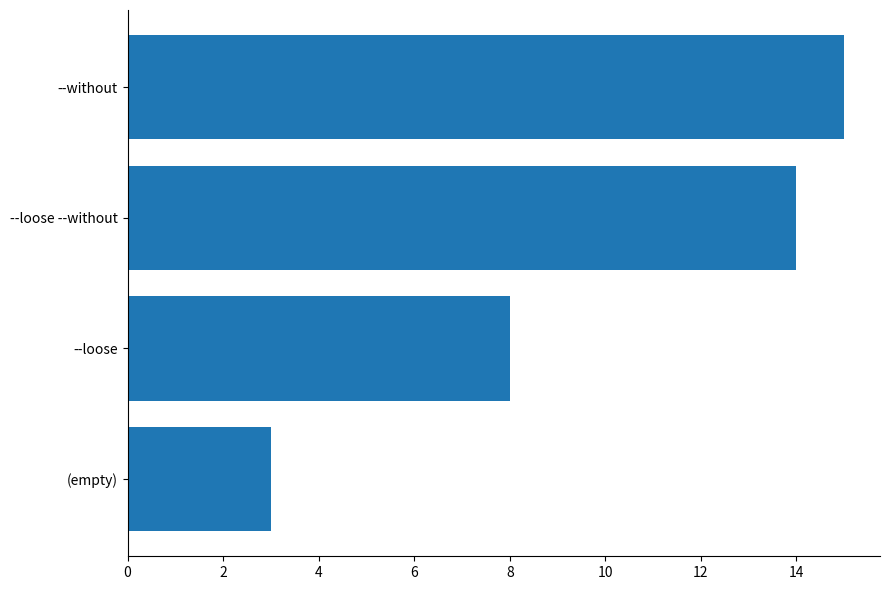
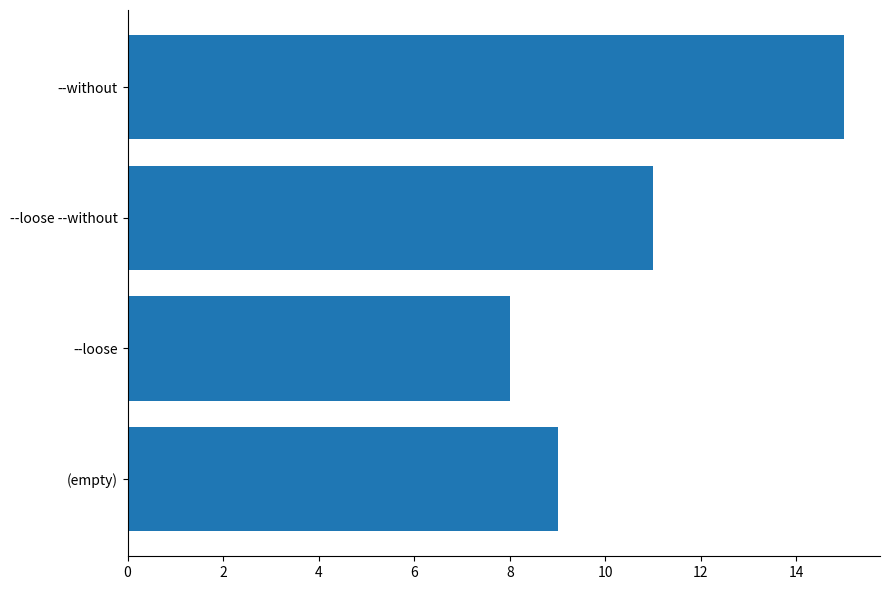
  {
    "--without": 15,
-   "--loose --without": 14,
+   "--loose --without": 11,
    "--loose": 8,
-   "(empty)": 3
+   "(empty)": 9
  }
